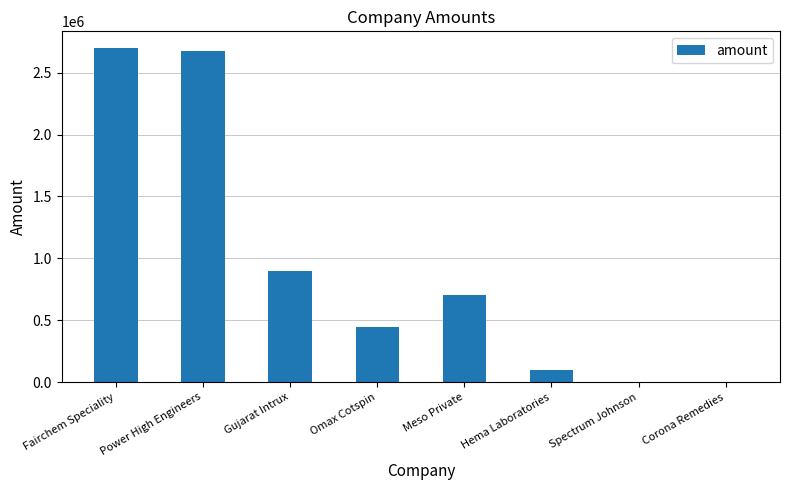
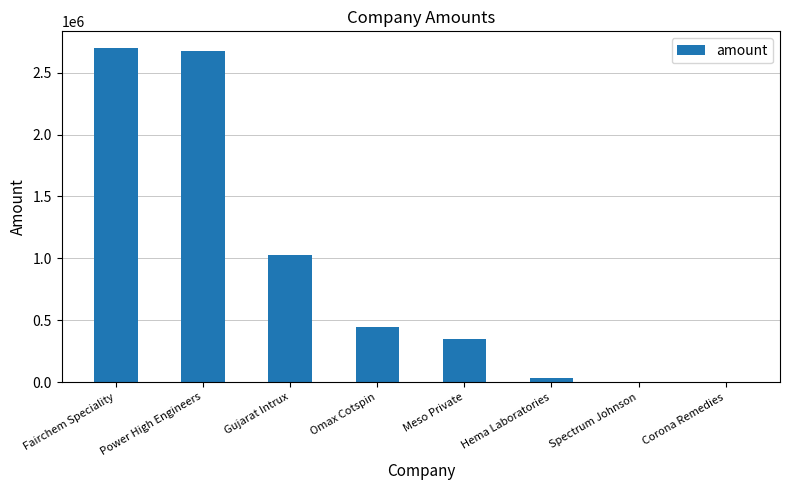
  {
    "Fairchem Speciality": 2700000,
    "Power High Engineers": 2680000,
-   "Gujarat Intrux": 900000,
+   "Gujarat Intrux": 1020000,
    "Omax Cotspin": 450000,
-   "Meso Private": 700000,
-   "Hema Laboratories": 100000,
+   "Meso Private": 350000,
+   "Hema Laboratories": 30000,
    "Spectrum Johnson": 0,
    "Corona Remedies": 0
  }
